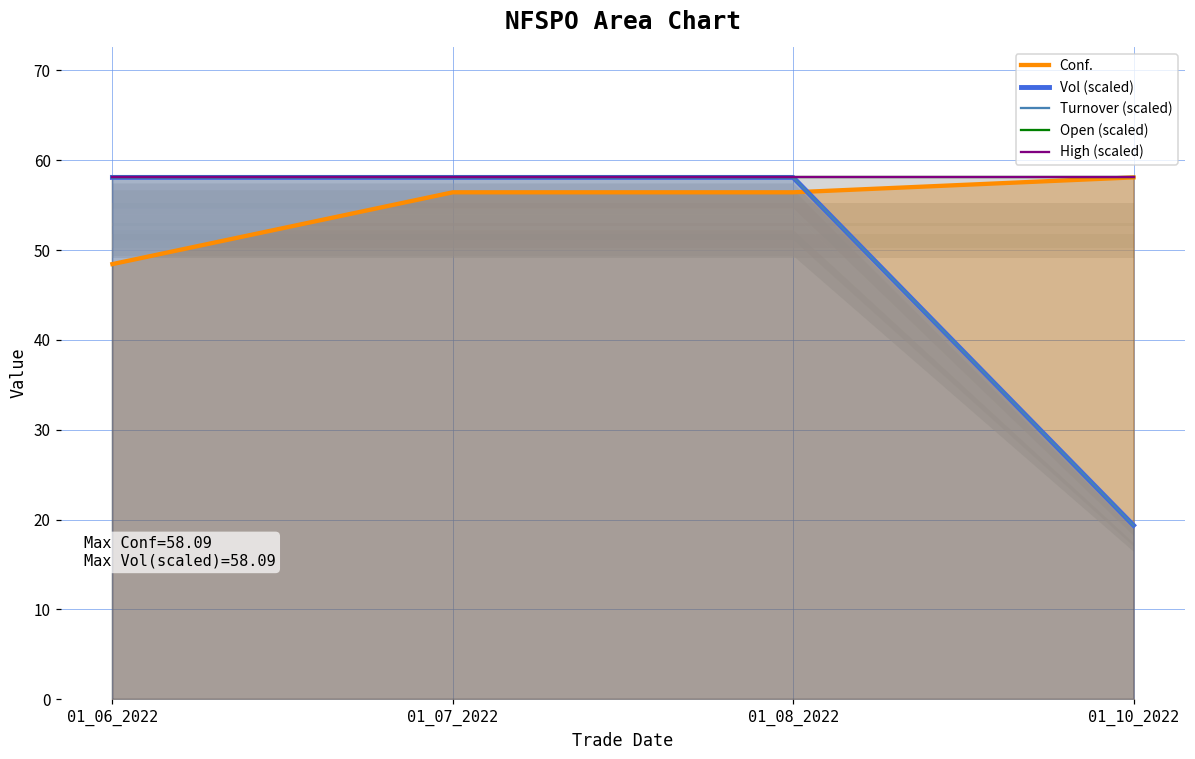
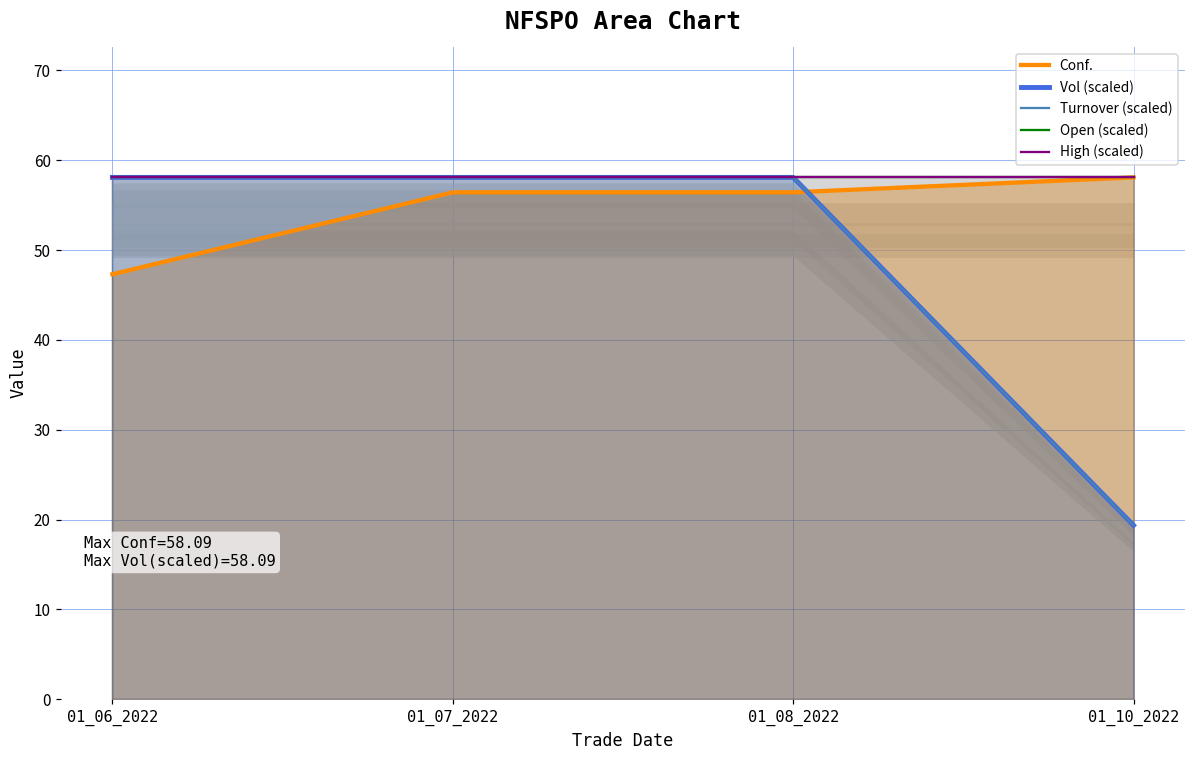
  {
    "Conf.": {
-     "01_06_2022": 48
+     "01_06_2022": 47
    }
  }
